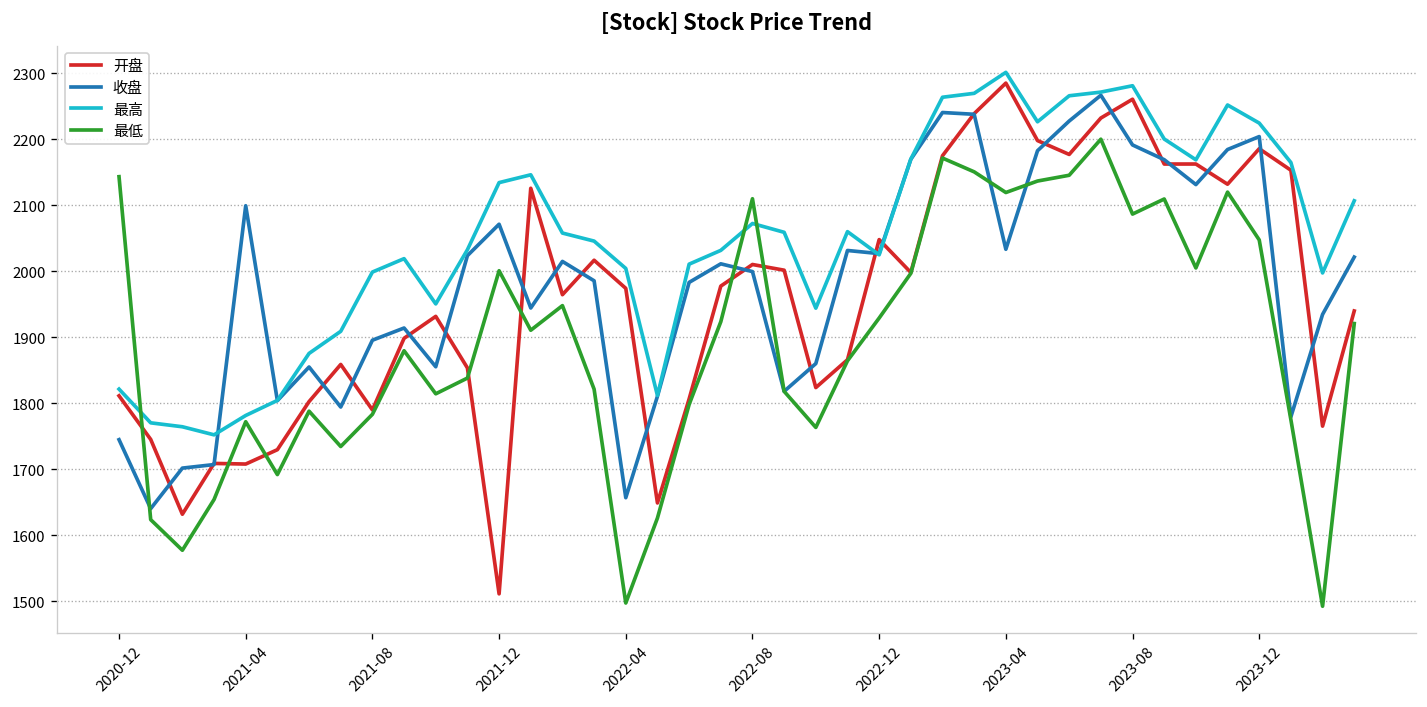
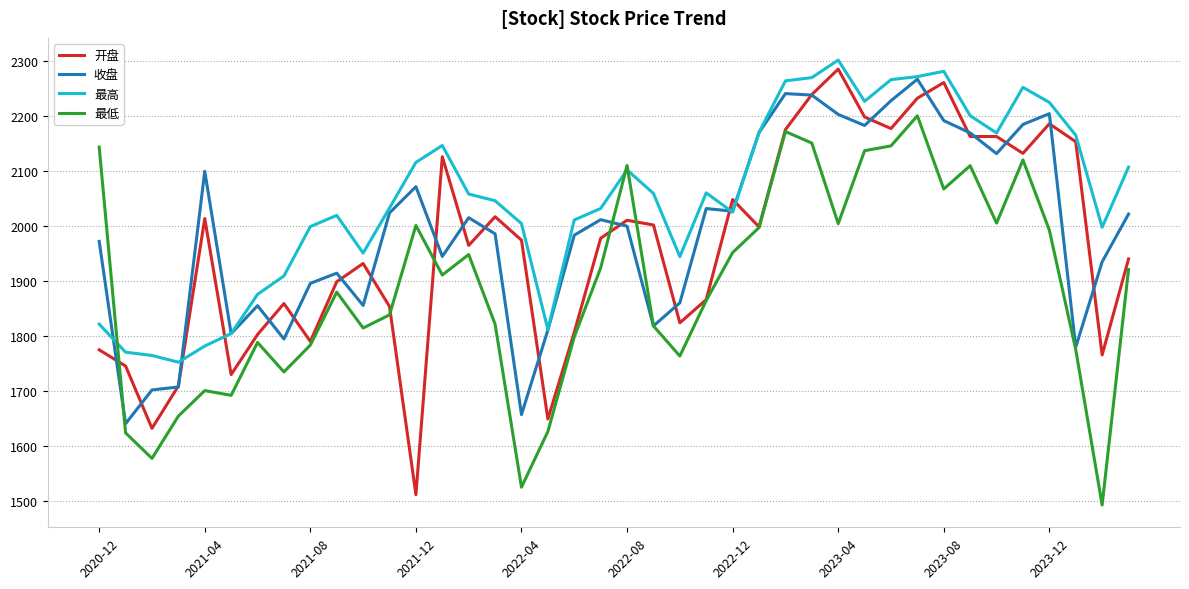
  {
    "开盘": {
-     "2020-12": 1810,
-     "2021-04": 1710,
+     "2020-12": 1770,
+     "2021-04": 2010,
      "2021-08": 1790,
      "2021-12": 1510,
      "2022-04": 1970,
      "2022-08": 2010,
      "2022-12": 2050,
      "2023-04": 2290,
      "2023-08": 2260,
      "2023-12": 2190
    },
    "收盘": {
-     "2020-12": 1740,
+     "2020-12": 1970,
      "2021-04": 2100,
      "2021-08": 1900,
      "2021-12": 2070,
      "2022-04": 1660,
      "2022-08": 2000,
-     "2023-04": 2030,
+     "2023-04": 2200,
      "2023-08": 2190,
      "2023-12": 2200
    },
    "最高": {
      "2020-12": 1820,
      "2021-04": 1780,
      "2021-08": 2000,
-     "2021-12": 2130,
+     "2021-12": 2120,
      "2022-04": 2000,
-     "2022-08": 2070,
+     "2022-08": 2100,
      "2023-04": 2300,
      "2023-08": 2280,
      "2023-12": 2220
    },
    "最低": {
      "2020-12": 2140,
-     "2021-04": 1770,
+     "2021-04": 1700,
      "2021-08": 1780,
      "2021-12": 2000,
-     "2022-04": 1500,
+     "2022-04": 1520,
      "2022-08": 2110,
-     "2022-12": 1930,
-     "2023-04": 2120,
-     "2023-08": 2090,
-     "2023-12": 2050
+     "2022-12": 1950,
+     "2023-04": 2000,
+     "2023-08": 2070,
+     "2023-12": 1990
    }
  }
